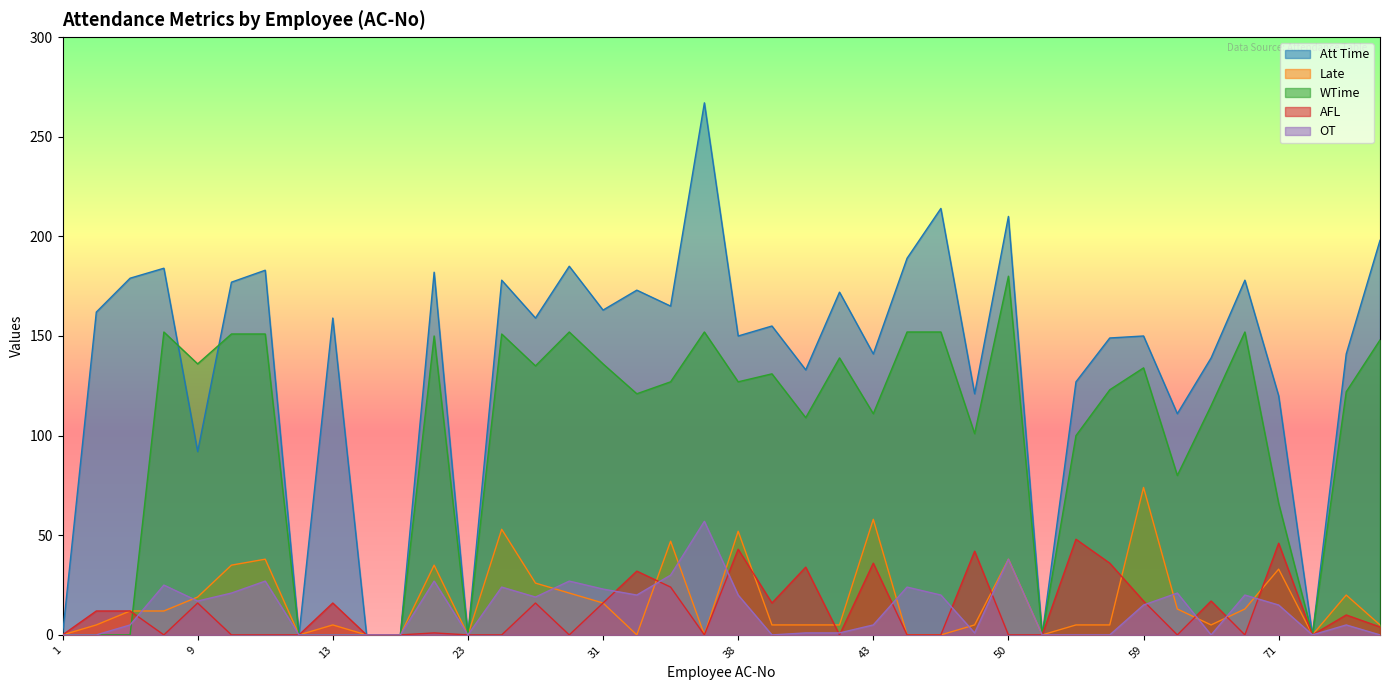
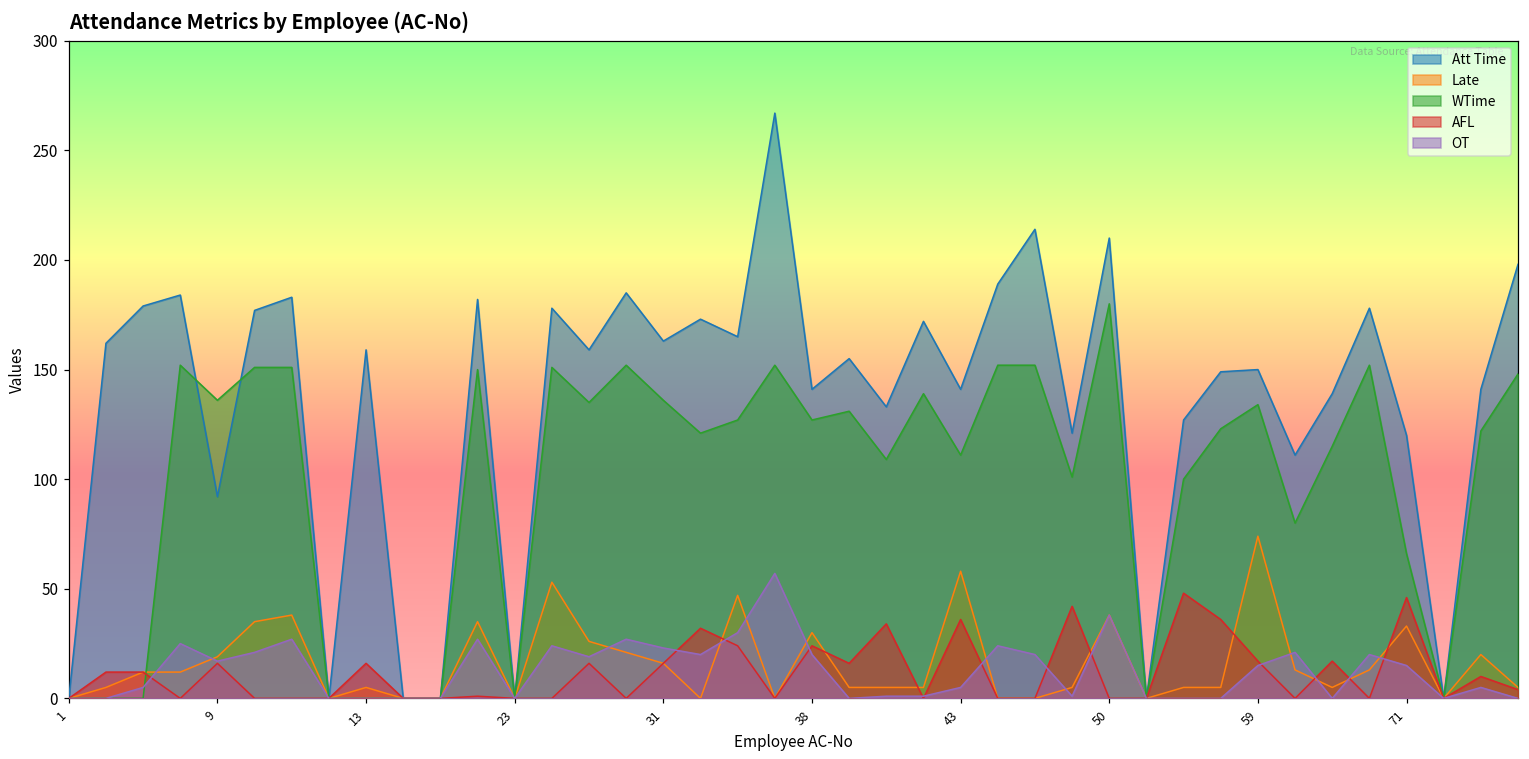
  {
    "Att Time": {
      "9": 92,
      "13": 159,
      "31": 163,
-     "38": 150,
+     "38": 141,
      "43": 141,
      "50": 210,
      "59": 150,
      "71": 120
    },
    "Late": {
      "9": 19,
      "13": 5,
-     "38": 52,
+     "38": 30,
      "43": 58,
      "59": 74,
      "71": 33
    },
    "WTime": {
      "9": 136,
      "31": 136,
      "38": 127,
      "43": 111,
      "50": 180,
      "59": 134,
      "71": 66
    },
    "AFL": {
      "13": 16,
-     "38": 43,
+     "38": 24,
      "43": 36,
      "50": 0,
      "59": 17,
      "71": 46
    },
    "OT": {
      "31": 23,
      "38": 20,
      "43": 5,
      "59": 15,
      "71": 15
    }
  }
